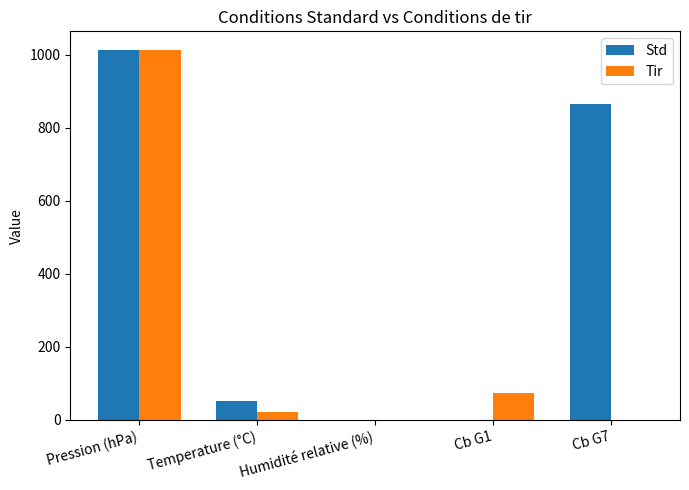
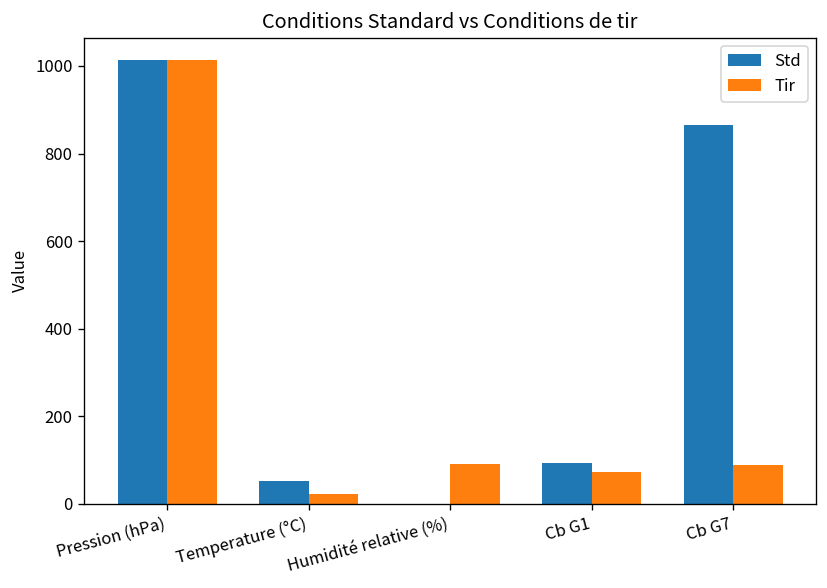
  {
    "Std": {
      "Pression (hPa)": 1010,
      "Temperature (°C)": 50,
      "Humidité relative (%)": 0,
-     "Cb G1": 0,
+     "Cb G1": 90,
      "Cb G7": 860
    },
    "Tir": {
      "Pression (hPa)": 1010,
      "Temperature (°C)": 20,
-     "Humidité relative (%)": 0,
+     "Humidité relative (%)": 90,
      "Cb G1": 70,
-     "Cb G7": 0
+     "Cb G7": 90
    }
  }
